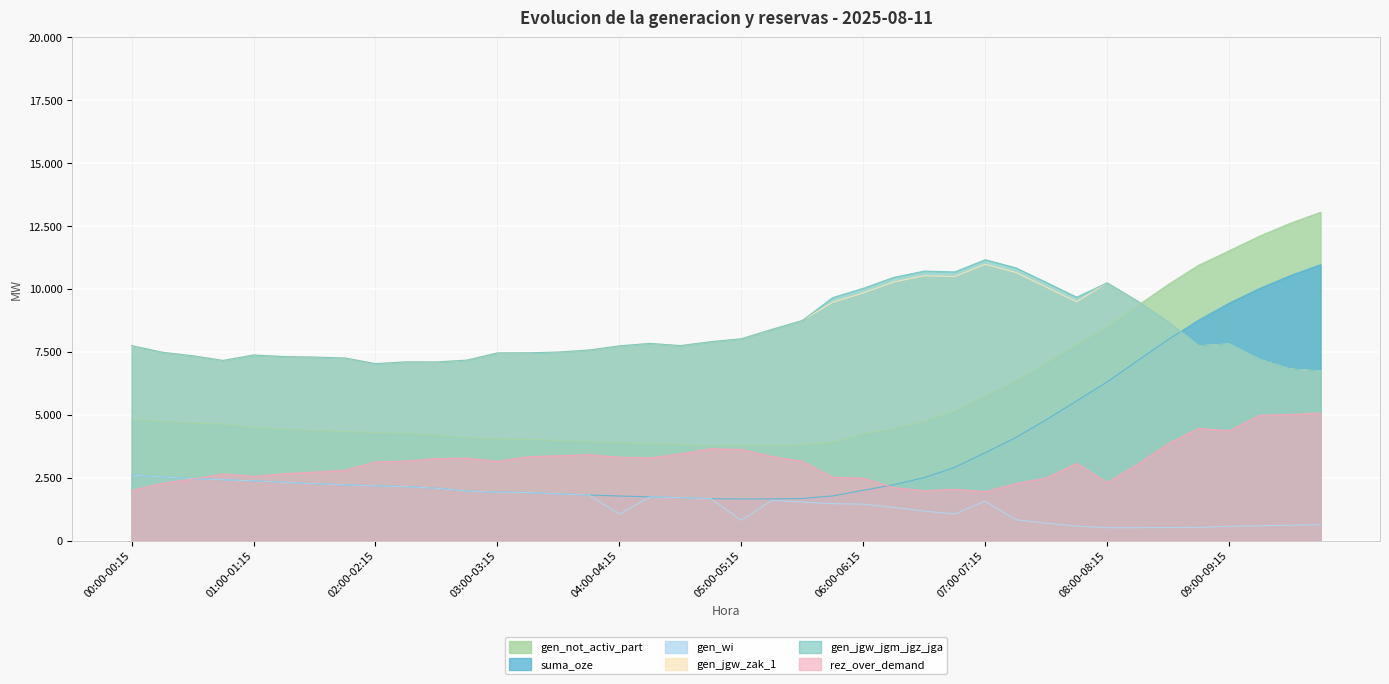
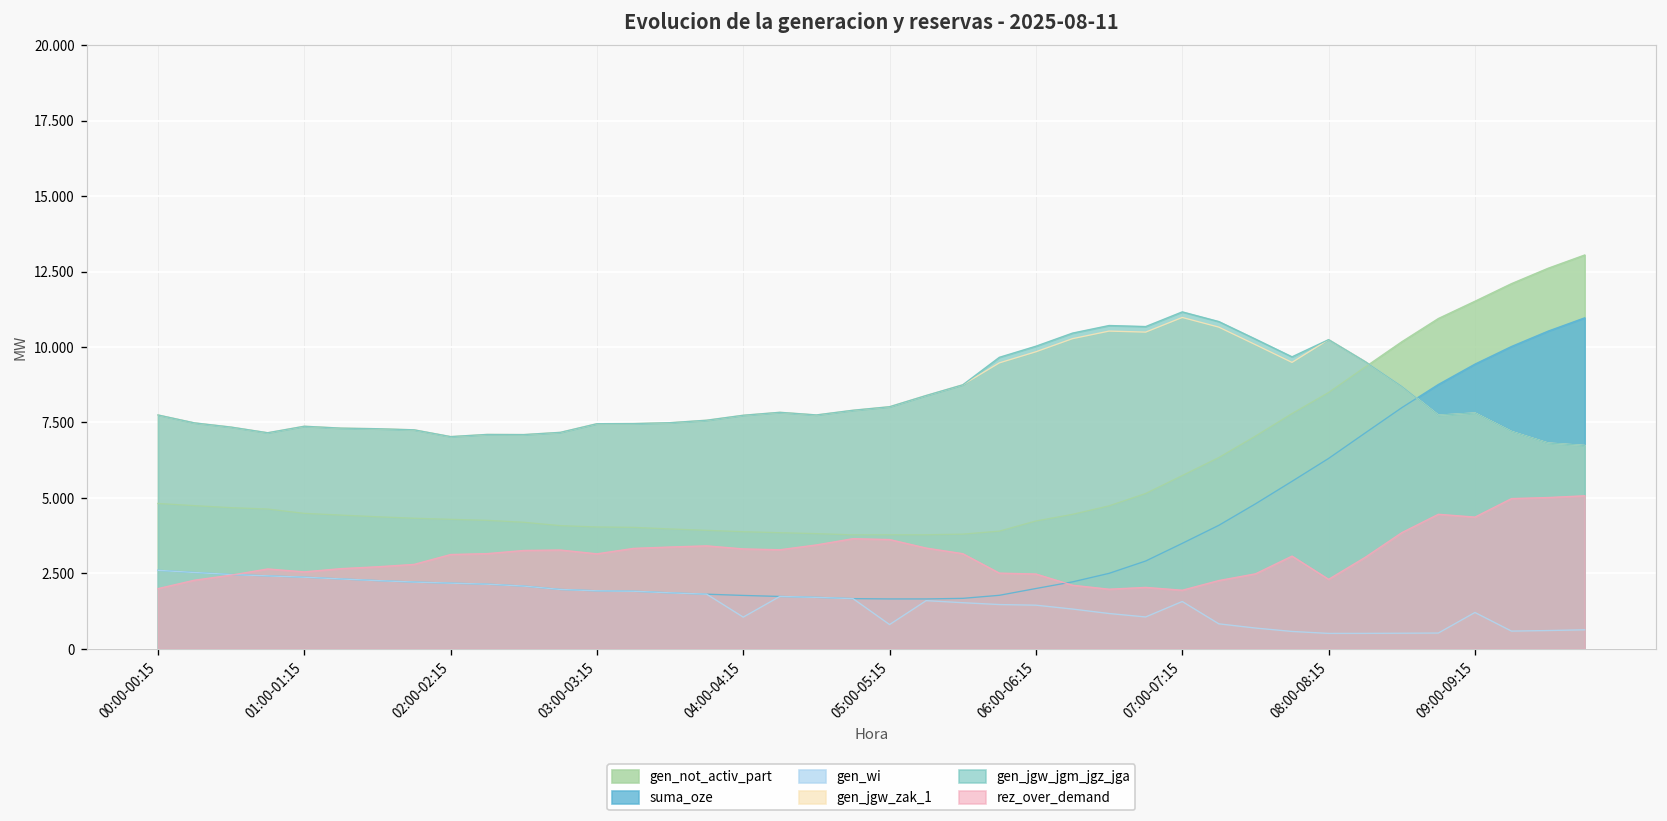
  {
    "gen_wi": {
      "04:00-04:15": 1.1,
      "05:00-05:15": 0.8,
      "06:00-06:15": 1.4,
      "07:00-07:15": 1.6,
      "08:00-08:15": 0.5,
-     "09:00-09:15": 0.6
+     "09:00-09:15": 1.2
    }
  }
